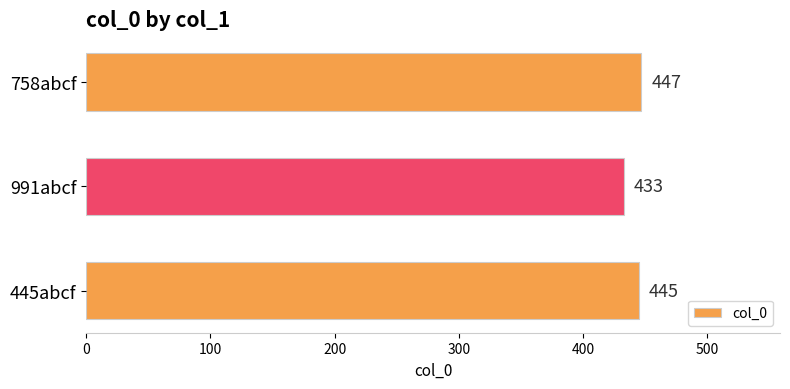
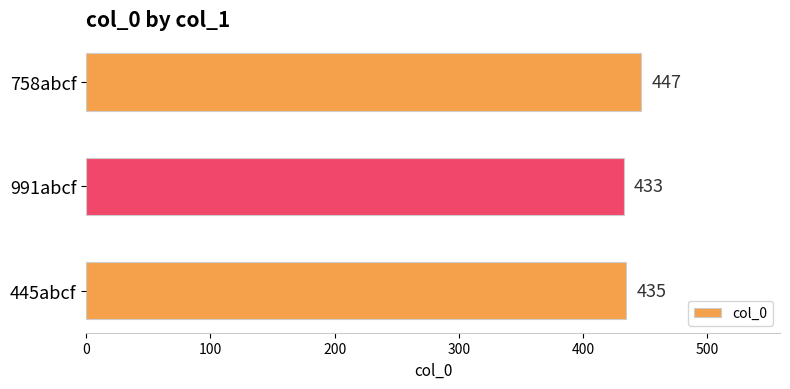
  {
    "758abcf": 447,
    "991abcf": 433,
-   "445abcf": 445
+   "445abcf": 435
  }
